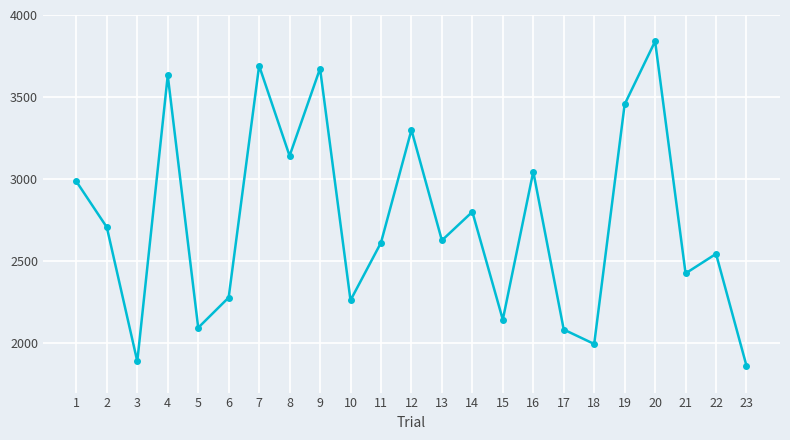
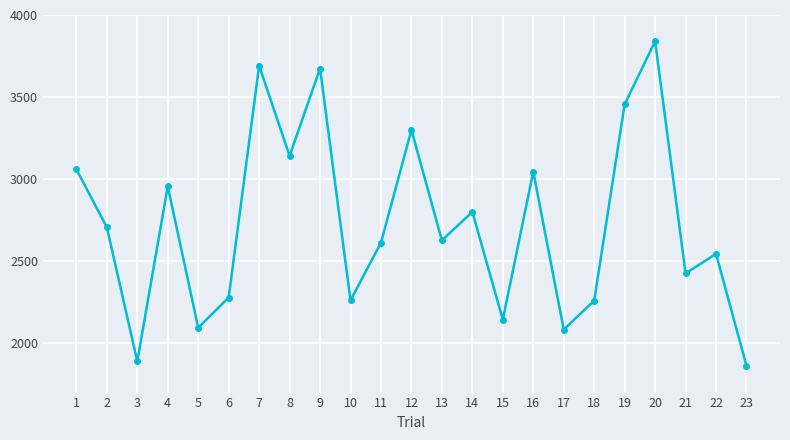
  {
-   "1": 2990,
+   "1": 3060,
    "2": 2710,
    "3": 1890,
-   "4": 3630,
+   "4": 2960,
    "5": 2100,
    "6": 2280,
    "7": 3690,
    "8": 3140,
    "9": 3670,
    "10": 2260,
    "11": 2610,
    "12": 3300,
    "13": 2630,
    "14": 2800,
    "15": 2140,
    "16": 3050,
    "17": 2080,
-   "18": 2000,
+   "18": 2260,
    "19": 3460,
    "20": 3840,
    "21": 2430,
    "22": 2550,
    "23": 1860
  }
